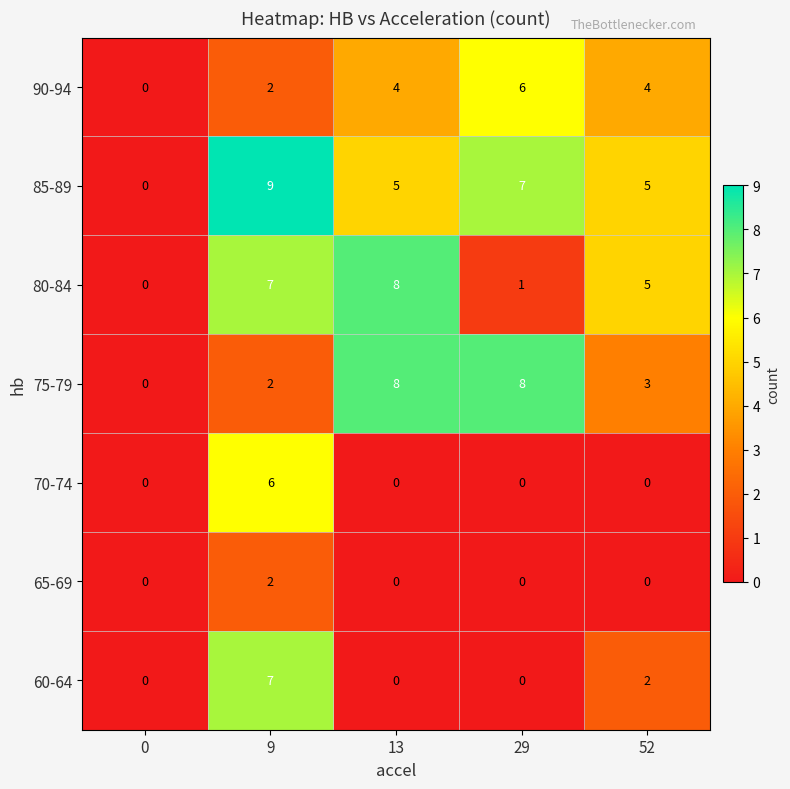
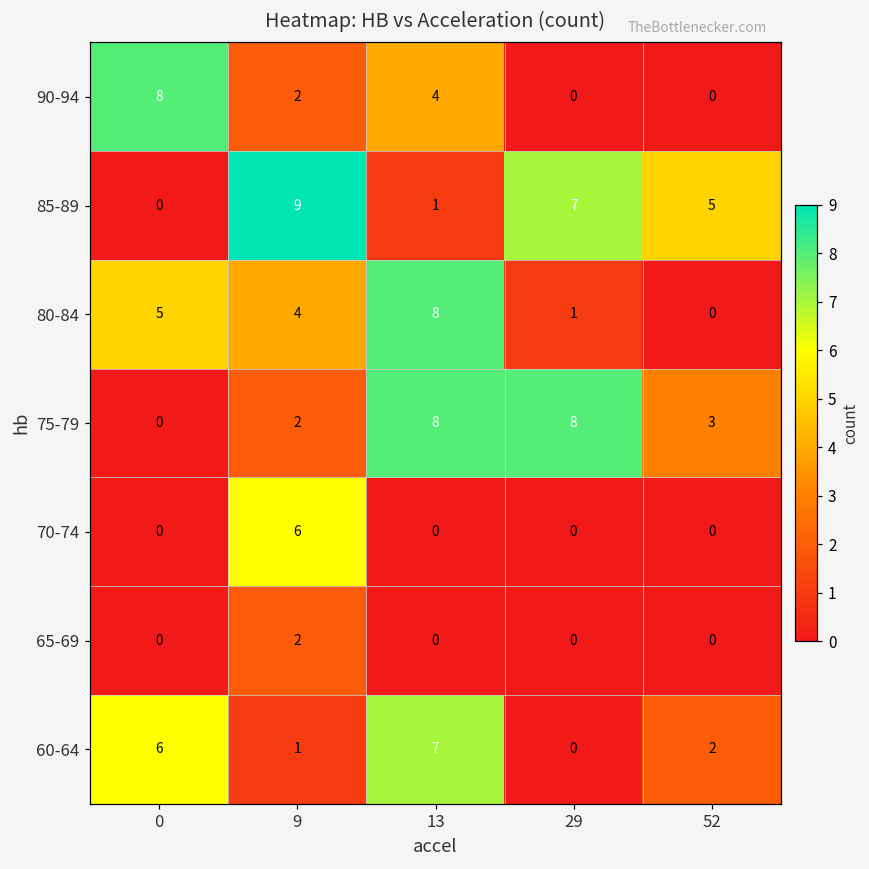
  {
    "90-94": {
-     "0": 0,
+     "0": 8,
      "9": 2,
      "13": 4,
-     "29": 6,
-     "52": 4
+     "29": 0,
+     "52": 0
    },
    "85-89": {
      "0": 0,
      "9": 9,
-     "13": 5,
+     "13": 1,
      "29": 7,
      "52": 5
    },
    "80-84": {
-     "0": 0,
-     "9": 7,
+     "0": 5,
+     "9": 4,
      "13": 8,
      "29": 1,
-     "52": 5
+     "52": 0
    },
    "75-79": {
      "0": 0,
      "9": 2,
      "13": 8,
      "29": 8,
      "52": 3
    },
    "70-74": {
      "0": 0,
      "9": 6,
      "13": 0,
      "29": 0,
      "52": 0
    },
    "65-69": {
      "0": 0,
      "9": 2,
      "13": 0,
      "29": 0,
      "52": 0
    },
    "60-64": {
-     "0": 0,
-     "9": 7,
-     "13": 0,
+     "0": 6,
+     "9": 1,
+     "13": 7,
      "29": 0,
      "52": 2
    }
  }
